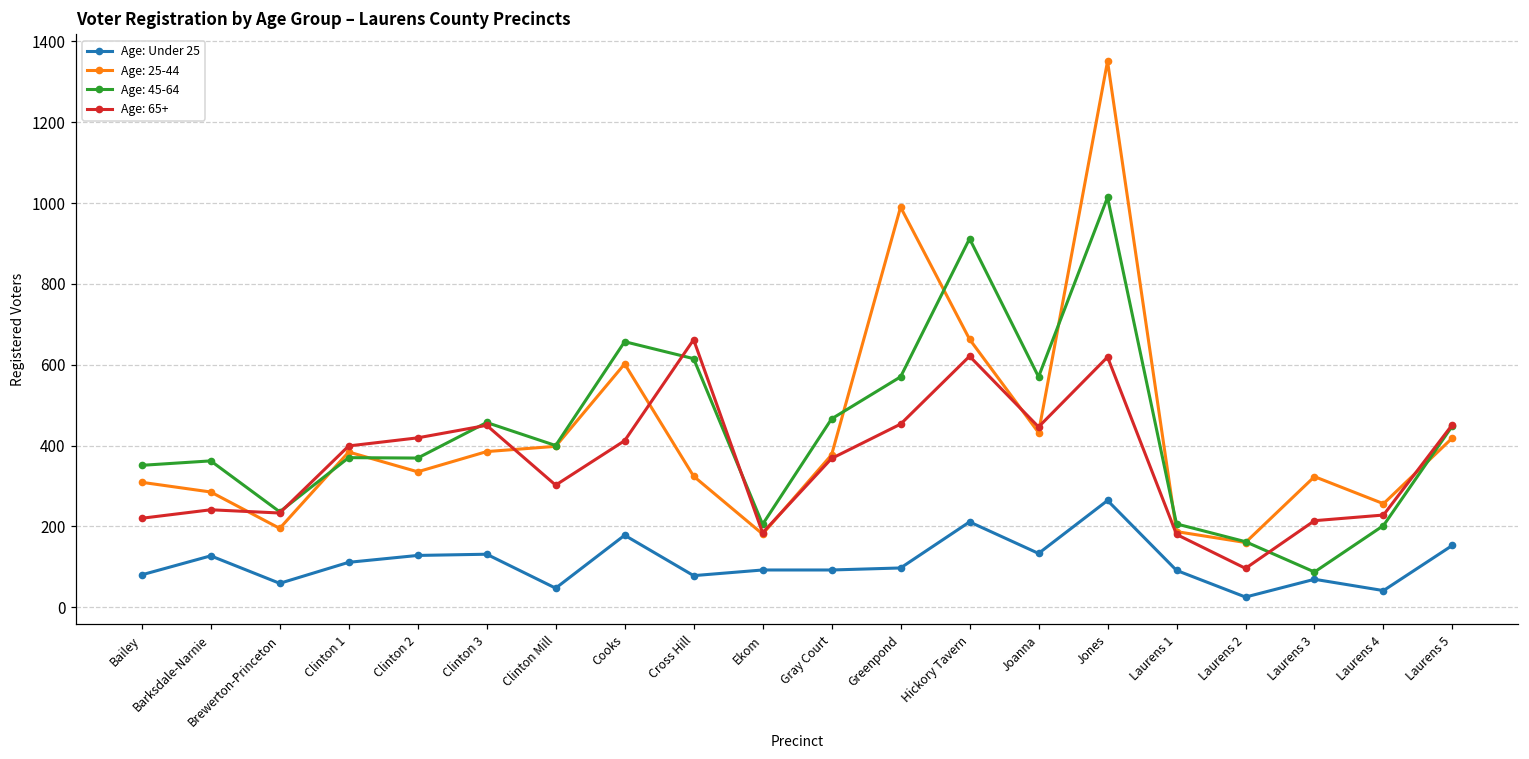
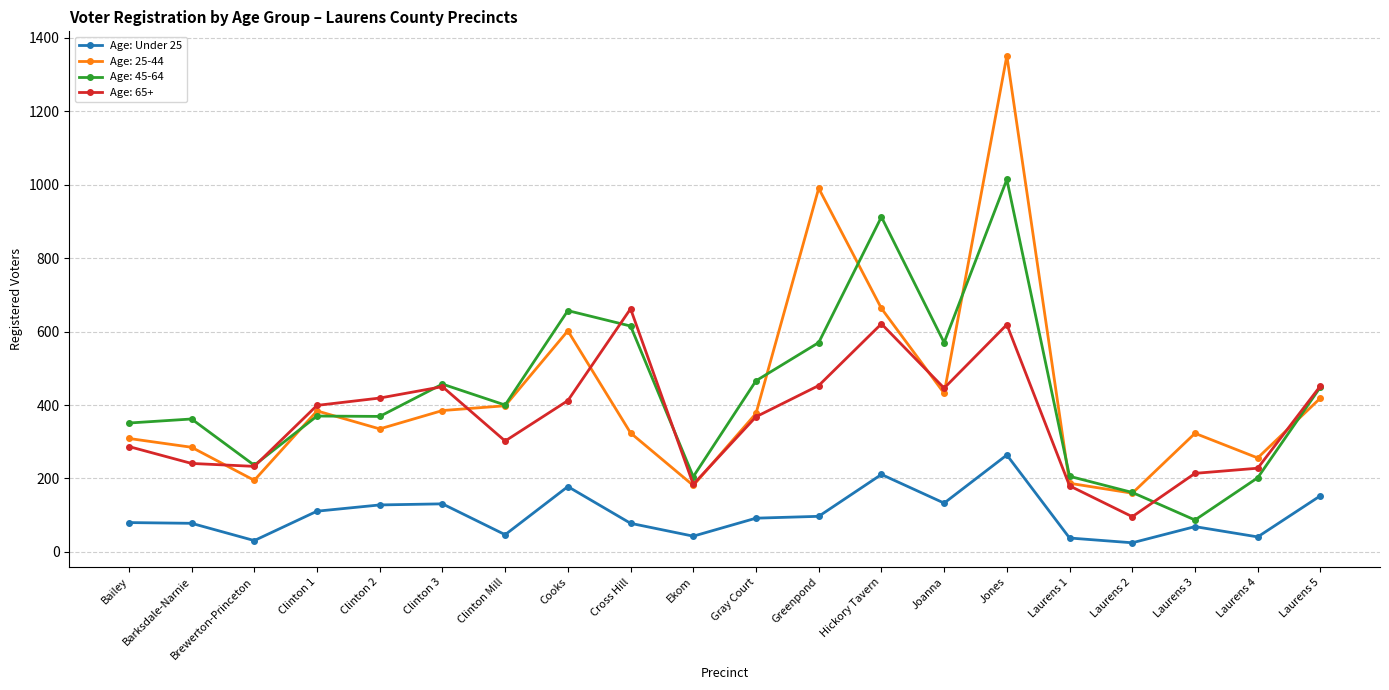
  {
    "Age: Under 25": {
      "Bailey": 80,
-     "Barksdale-Narnie": 130,
-     "Brewerton-Princeton": 60,
+     "Barksdale-Narnie": 80,
+     "Brewerton-Princeton": 30,
      "Clinton 1": 110,
      "Clinton 2": 130,
      "Clinton 3": 130,
      "Clinton Mill": 50,
      "Cooks": 180,
      "Cross Hill": 80,
-     "Ekom": 90,
+     "Ekom": 40,
      "Gray Court": 90,
      "Greenpond": 100,
      "Hickory Tavern": 210,
      "Joanna": 130,
      "Jones": 260,
-     "Laurens 1": 90,
+     "Laurens 1": 40,
      "Laurens 2": 30,
      "Laurens 3": 70,
      "Laurens 4": 40,
      "Laurens 5": 150
    },
    "Age: 25-44": {
      "Bailey": 310,
      "Barksdale-Narnie": 290,
      "Brewerton-Princeton": 200,
      "Clinton 1": 380,
      "Clinton 2": 340,
      "Clinton 3": 390,
      "Cooks": 600,
      "Cross Hill": 320,
      "Gray Court": 380,
      "Greenpond": 990,
      "Hickory Tavern": 660,
      "Joanna": 430,
      "Jones": 1350,
      "Laurens 3": 320,
      "Laurens 4": 260,
      "Laurens 5": 420
    },
    "Age: 45-64": {
      "Bailey": 350,
      "Barksdale-Narnie": 360,
      "Clinton 1": 370,
      "Clinton 2": 370,
      "Clinton 3": 460,
      "Cooks": 660,
      "Cross Hill": 620,
      "Ekom": 210,
      "Gray Court": 470,
      "Greenpond": 570,
      "Hickory Tavern": 910,
      "Joanna": 570,
      "Jones": 1010,
      "Laurens 1": 210,
      "Laurens 3": 90,
      "Laurens 4": 200
    },
    "Age: 65+": {
-     "Bailey": 220,
+     "Bailey": 290,
      "Barksdale-Narnie": 240,
      "Clinton 1": 400,
      "Clinton 2": 420,
      "Clinton 3": 450,
      "Clinton Mill": 300,
      "Cooks": 410,
      "Cross Hill": 660,
      "Gray Court": 370,
      "Greenpond": 450,
      "Hickory Tavern": 620,
      "Joanna": 450,
      "Jones": 620,
      "Laurens 2": 100,
      "Laurens 3": 210,
      "Laurens 4": 230
    }
  }
